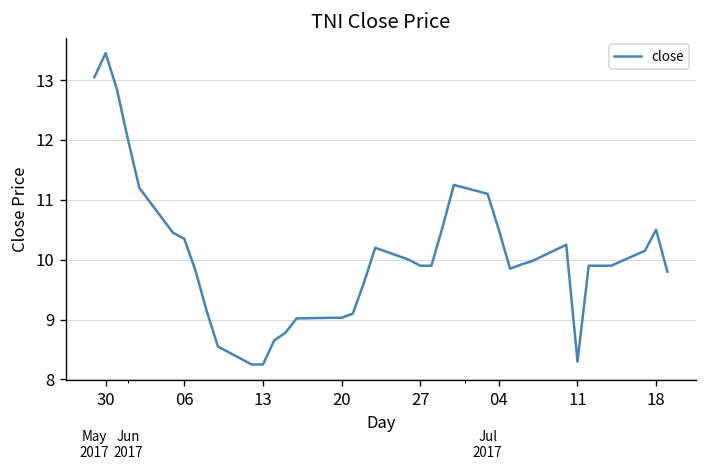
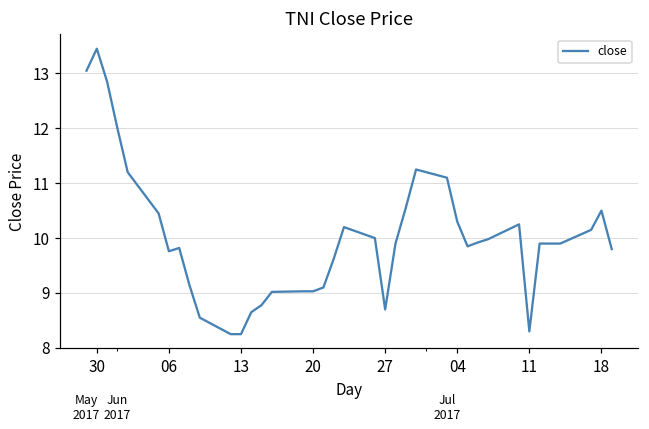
  {
    "30": 13.5,
-   "06": 10.4,
+   "06": 9.8,
    "13": 8.3,
    "20": 9.0,
-   "27": 9.9,
-   "04": 10.5,
+   "27": 8.7,
+   "04": 10.3,
    "11": 8.3,
    "18": 10.5
  }
